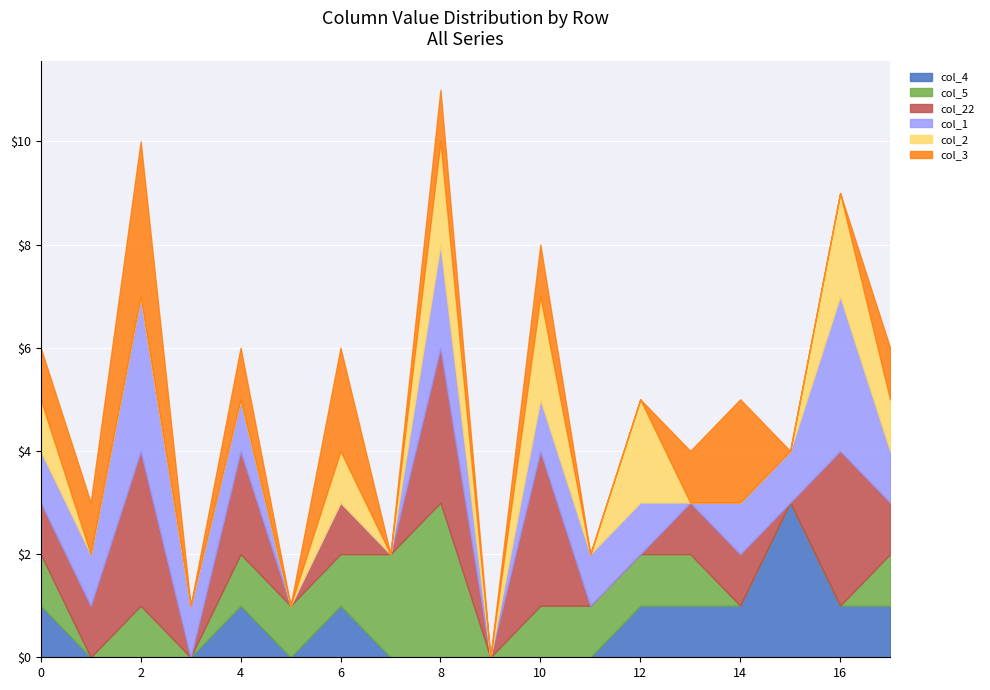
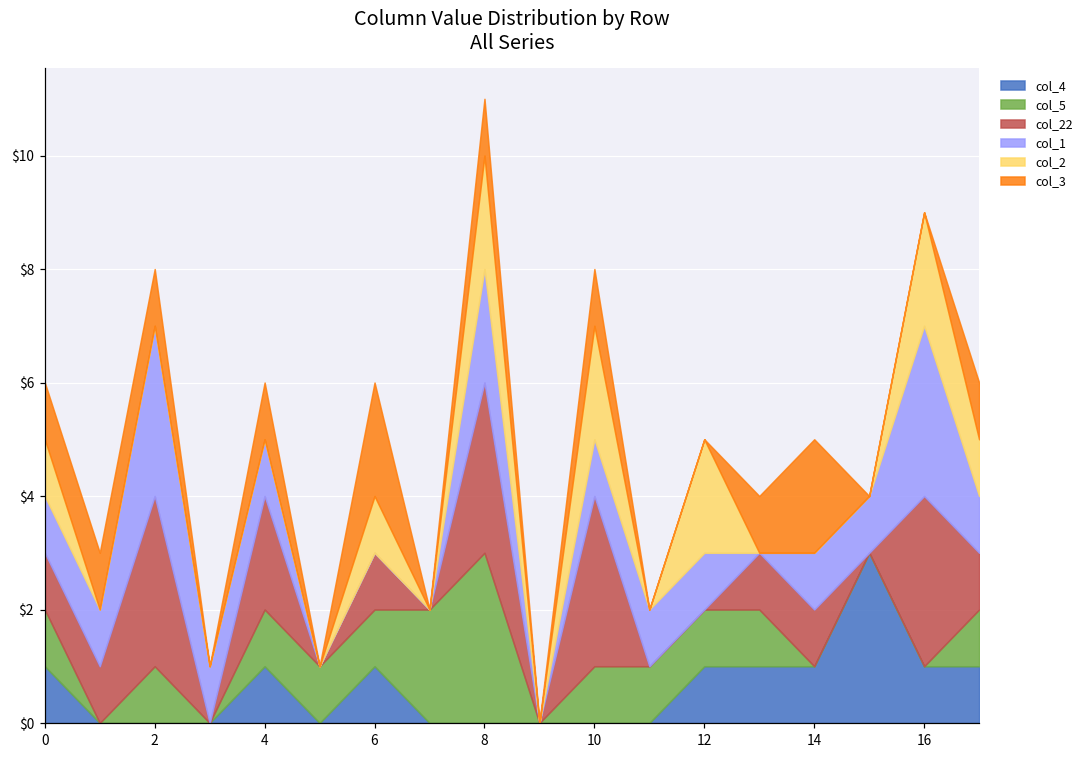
  {
    "col_4": {
      "0": "$1",
      "2": "$0",
      "4": "$1",
      "6": "$1",
      "8": "$0",
      "10": "$0",
      "12": "$1"
    },
    "col_3": {
-     "2": "$3"
+     "2": "$1"
    }
  }
